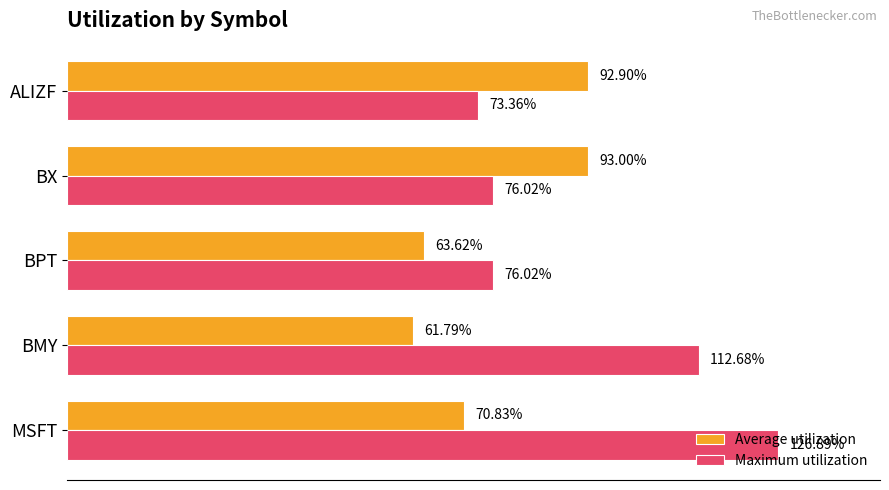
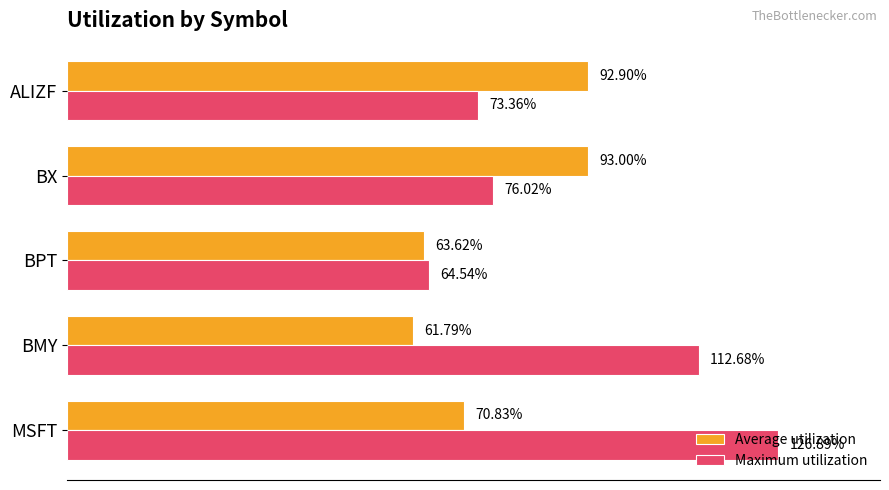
  {
    "Average utilization": {
      "ALIZF": "92.90%",
      "BX": "93.00%",
      "BPT": "63.62%",
      "BMY": "61.79%",
      "MSFT": "70.83%"
    },
    "Maximum utilization": {
      "ALIZF": "73.36%",
      "BX": "76.02%",
-     "BPT": "76.02%",
+     "BPT": "64.54%",
      "BMY": "112.68%",
      "MSFT": "126.89%"
    }
  }
